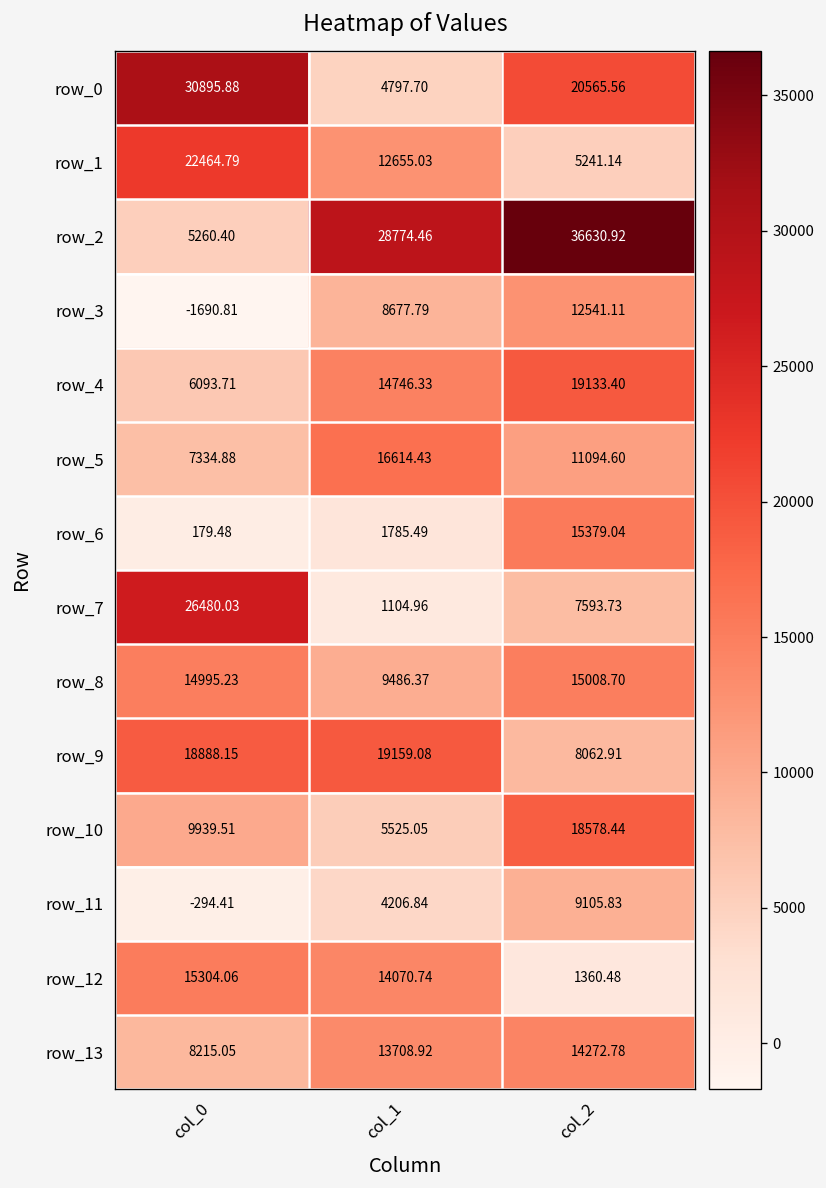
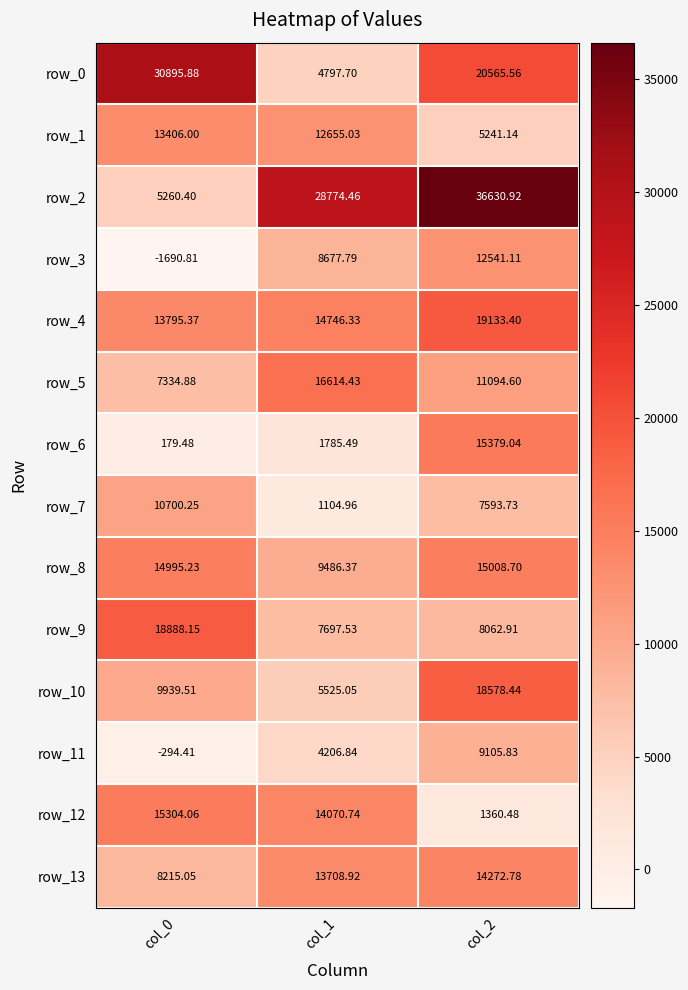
  {
    "row_0": {
      "col_0": 30895.88,
      "col_1": 4797.70,
      "col_2": 20565.56
    },
    "row_1": {
-     "col_0": 22464.79,
+     "col_0": 13406.00,
      "col_1": 12655.03,
      "col_2": 5241.14
    },
    "row_2": {
      "col_0": 5260.40,
      "col_1": 28774.46,
      "col_2": 36630.92
    },
    "row_3": {
      "col_0": -1690.81,
      "col_1": 8677.79,
      "col_2": 12541.11
    },
    "row_4": {
-     "col_0": 6093.71,
+     "col_0": 13795.37,
      "col_1": 14746.33,
      "col_2": 19133.40
    },
    "row_5": {
      "col_0": 7334.88,
      "col_1": 16614.43,
      "col_2": 11094.60
    },
    "row_6": {
      "col_0": 179.48,
      "col_1": 1785.49,
      "col_2": 15379.04
    },
    "row_7": {
-     "col_0": 26480.03,
+     "col_0": 10700.25,
      "col_1": 1104.96,
      "col_2": 7593.73
    },
    "row_8": {
      "col_0": 14995.23,
      "col_1": 9486.37,
      "col_2": 15008.70
    },
    "row_9": {
      "col_0": 18888.15,
-     "col_1": 19159.08,
+     "col_1": 7697.53,
      "col_2": 8062.91
    },
    "row_10": {
      "col_0": 9939.51,
      "col_1": 5525.05,
      "col_2": 18578.44
    },
    "row_11": {
      "col_0": -294.41,
      "col_1": 4206.84,
      "col_2": 9105.83
    },
    "row_12": {
      "col_0": 15304.06,
      "col_1": 14070.74,
      "col_2": 1360.48
    },
    "row_13": {
      "col_0": 8215.05,
      "col_1": 13708.92,
      "col_2": 14272.78
    }
  }
